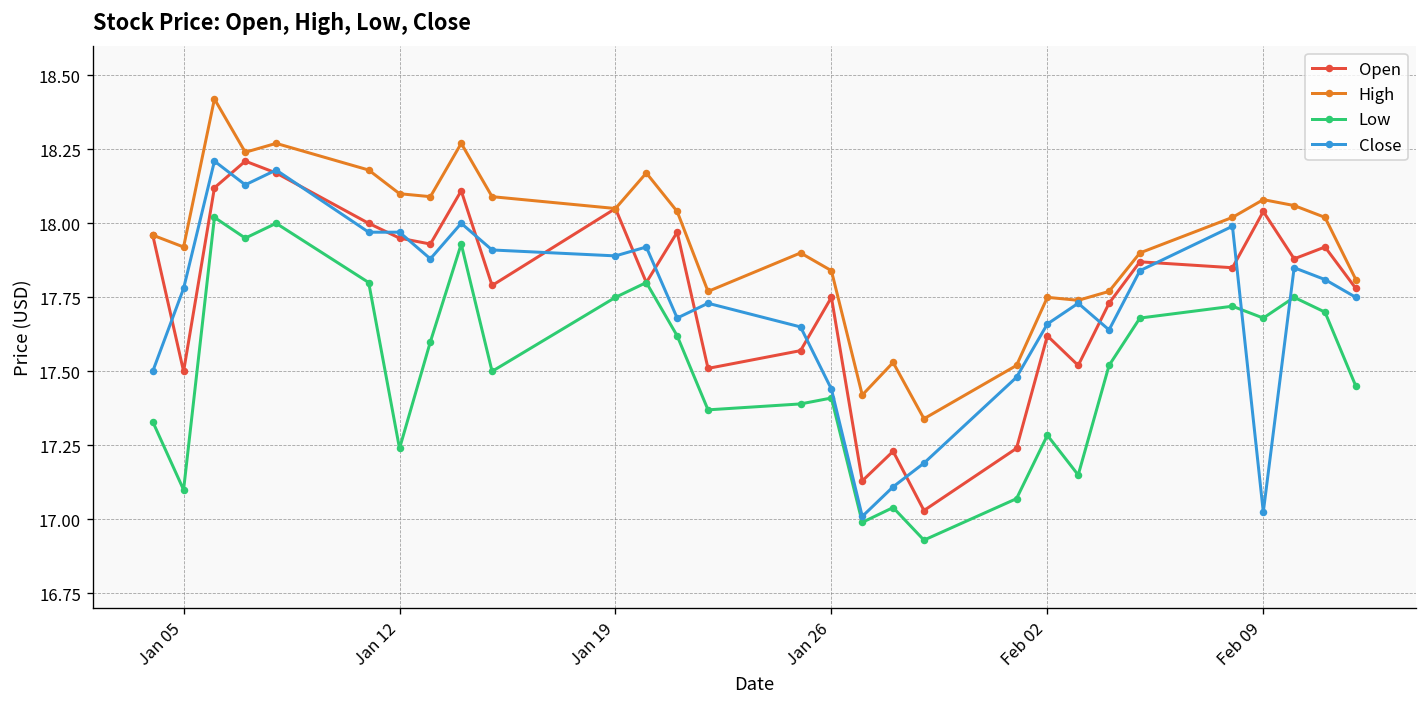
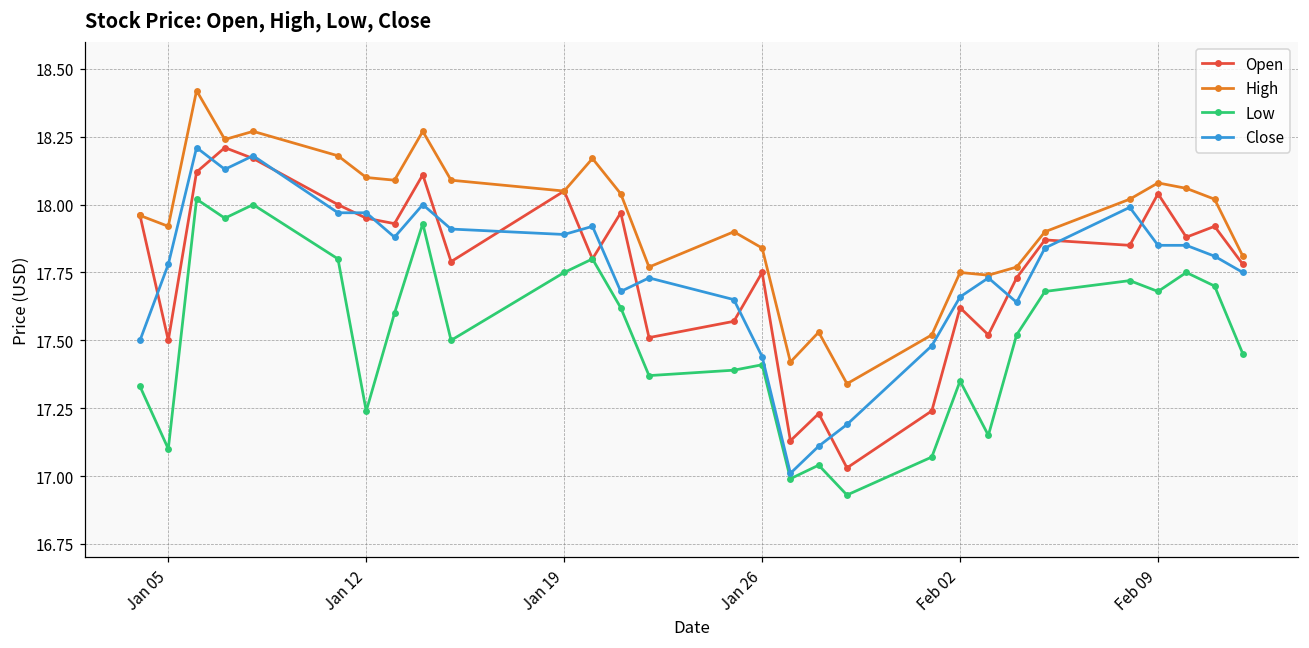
  {
    "Low": {
      "Jan 05": 17.10,
      "Jan 12": 17.24,
      "Jan 19": 17.75,
      "Jan 26": 17.41,
-     "Feb 02": 17.28,
+     "Feb 02": 17.35,
      "Feb 09": 17.68
    },
    "Close": {
      "Jan 05": 17.78,
      "Jan 12": 17.97,
      "Jan 19": 17.89,
      "Jan 26": 17.44,
      "Feb 02": 17.66,
-     "Feb 09": 17.02
+     "Feb 09": 17.85
    }
  }
